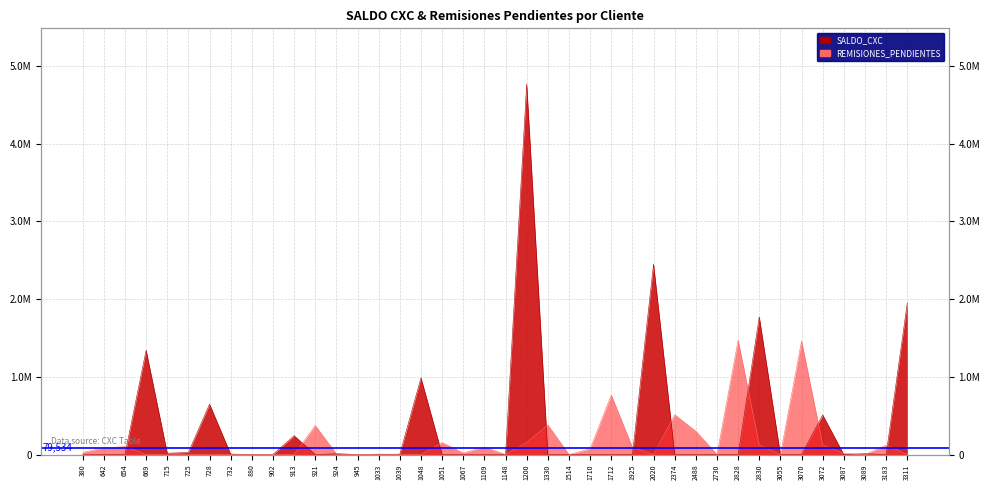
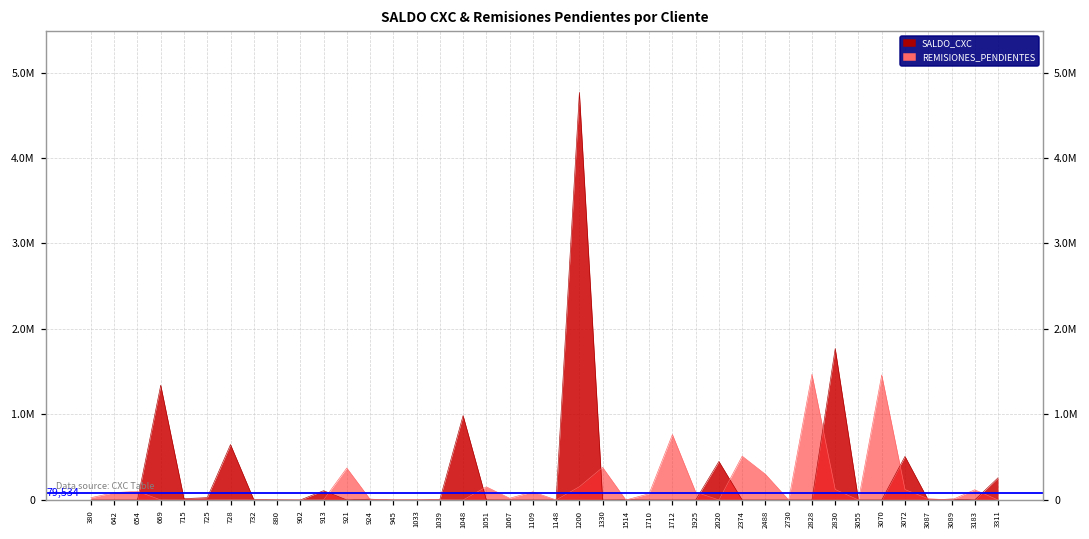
  {
    "SALDO_CXC": {
      "642": 0,
      "654": 0,
      "669": 1300000,
      "728": 600000,
-     "913": 200000,
+     "913": 100000,
      "921": 0,
      "1048": 1000000,
      "1051": 0,
      "1109": 0,
      "1200": 4800000,
      "1330": 0,
      "1710": 0,
      "1712": 0,
      "1925": 0,
-     "2020": 2500000,
+     "2020": 500000,
      "2374": 0,
      "2488": 0,
      "2828": 0,
      "2830": 1800000,
      "3070": 0,
      "3072": 500000,
      "3183": 0,
-     "3311": 2000000
+     "3311": 300000
    }
  }
